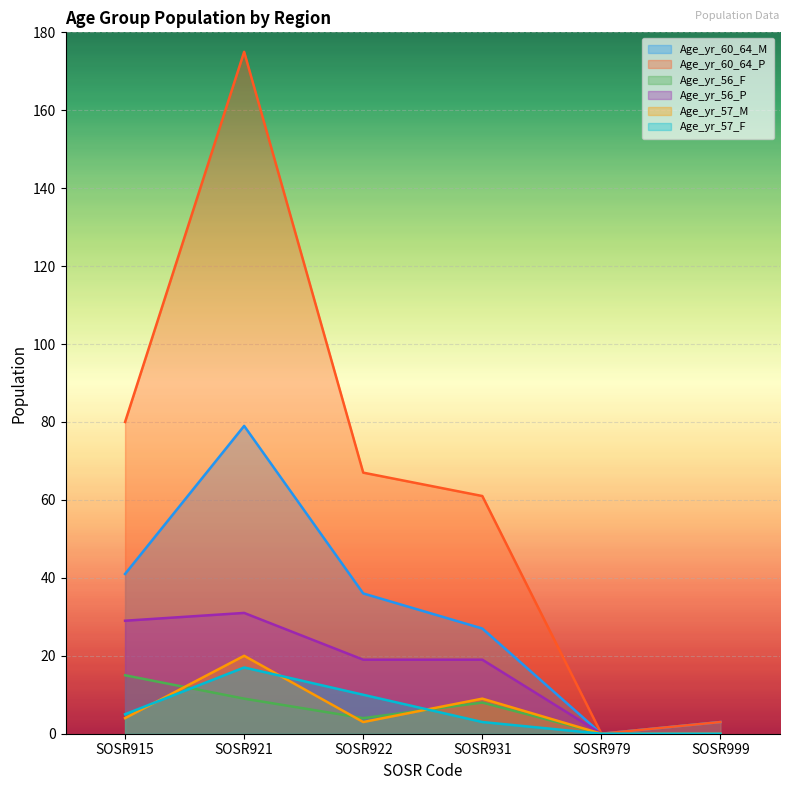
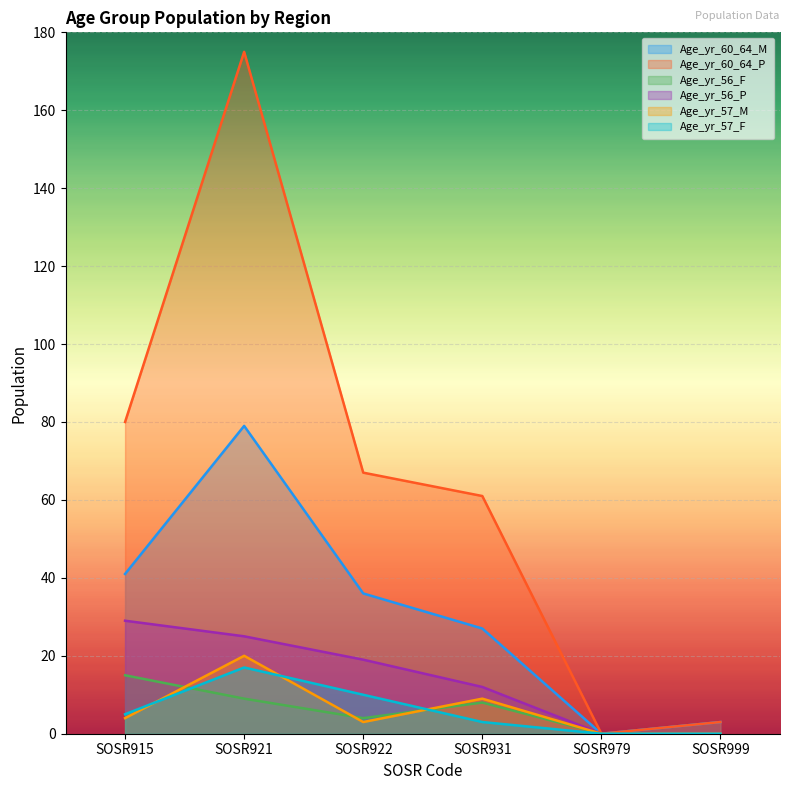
  {
    "Age_yr_56_F": {
      "SOSR915": 15,
      "SOSR921": 9,
      "SOSR922": 4,
      "SOSR931": 8
    },
    "Age_yr_56_P": {
      "SOSR915": 29,
-     "SOSR921": 31,
+     "SOSR921": 25,
      "SOSR922": 19,
-     "SOSR931": 19
+     "SOSR931": 12
    }
  }
